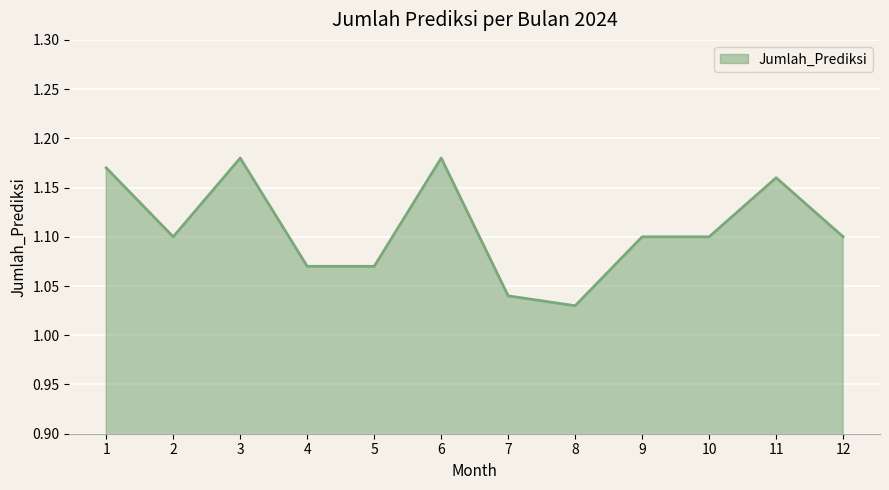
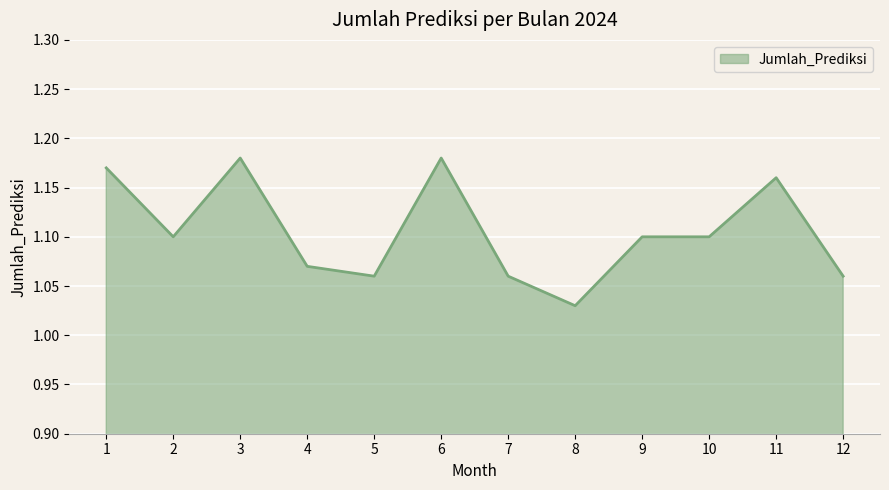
  {
    "1": 1.17,
    "2": 1.10,
    "3": 1.18,
    "4": 1.07,
-   "5": 1.07,
+   "5": 1.06,
    "6": 1.18,
-   "7": 1.04,
+   "7": 1.06,
    "8": 1.03,
    "9": 1.10,
    "10": 1.10,
    "11": 1.16,
-   "12": 1.10
+   "12": 1.06
  }
